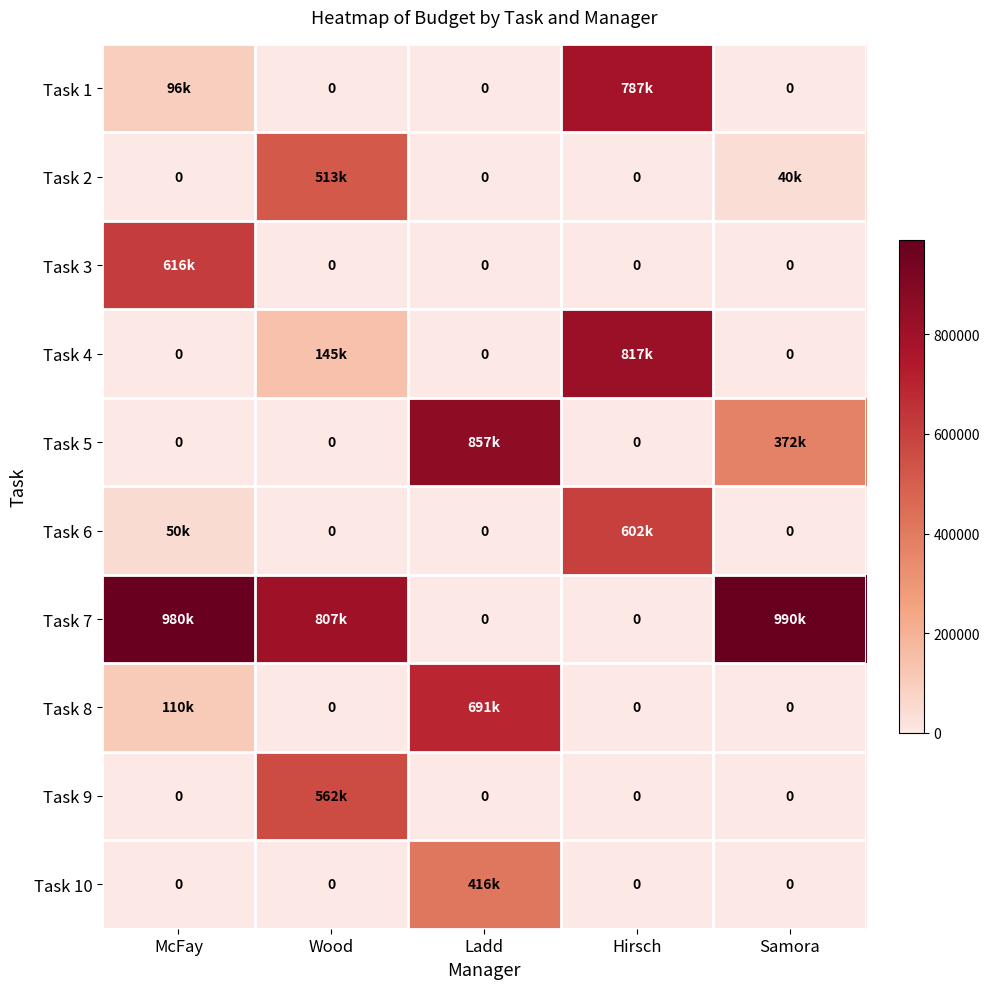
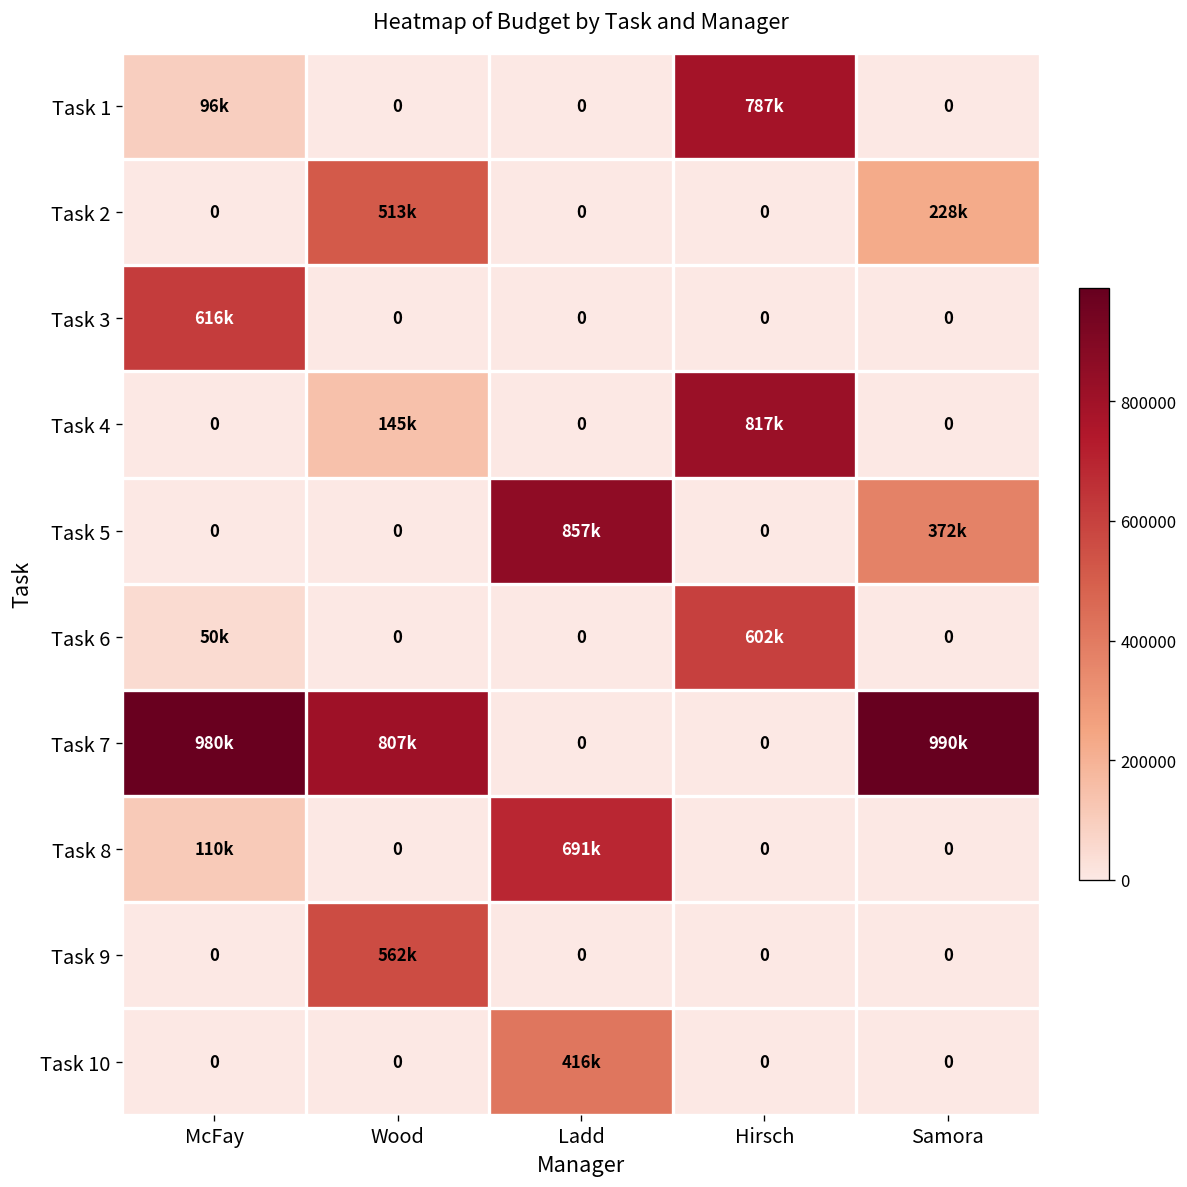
  {
    "Task 1": {
      "McFay": "96k",
      "Wood": "0",
      "Ladd": "0",
      "Hirsch": "787k",
      "Samora": "0"
    },
    "Task 2": {
      "McFay": "0",
      "Wood": "513k",
      "Ladd": "0",
      "Hirsch": "0",
-     "Samora": "40k"
+     "Samora": "228k"
    },
    "Task 3": {
      "McFay": "616k",
      "Wood": "0",
      "Ladd": "0",
      "Hirsch": "0",
      "Samora": "0"
    },
    "Task 4": {
      "McFay": "0",
      "Wood": "145k",
      "Ladd": "0",
      "Hirsch": "817k",
      "Samora": "0"
    },
    "Task 5": {
      "McFay": "0",
      "Wood": "0",
      "Ladd": "857k",
      "Hirsch": "0",
      "Samora": "372k"
    },
    "Task 6": {
      "McFay": "50k",
      "Wood": "0",
      "Ladd": "0",
      "Hirsch": "602k",
      "Samora": "0"
    },
    "Task 7": {
      "McFay": "980k",
      "Wood": "807k",
      "Ladd": "0",
      "Hirsch": "0",
      "Samora": "990k"
    },
    "Task 8": {
      "McFay": "110k",
      "Wood": "0",
      "Ladd": "691k",
      "Hirsch": "0",
      "Samora": "0"
    },
    "Task 9": {
      "McFay": "0",
      "Wood": "562k",
      "Ladd": "0",
      "Hirsch": "0",
      "Samora": "0"
    },
    "Task 10": {
      "McFay": "0",
      "Wood": "0",
      "Ladd": "416k",
      "Hirsch": "0",
      "Samora": "0"
    }
  }
